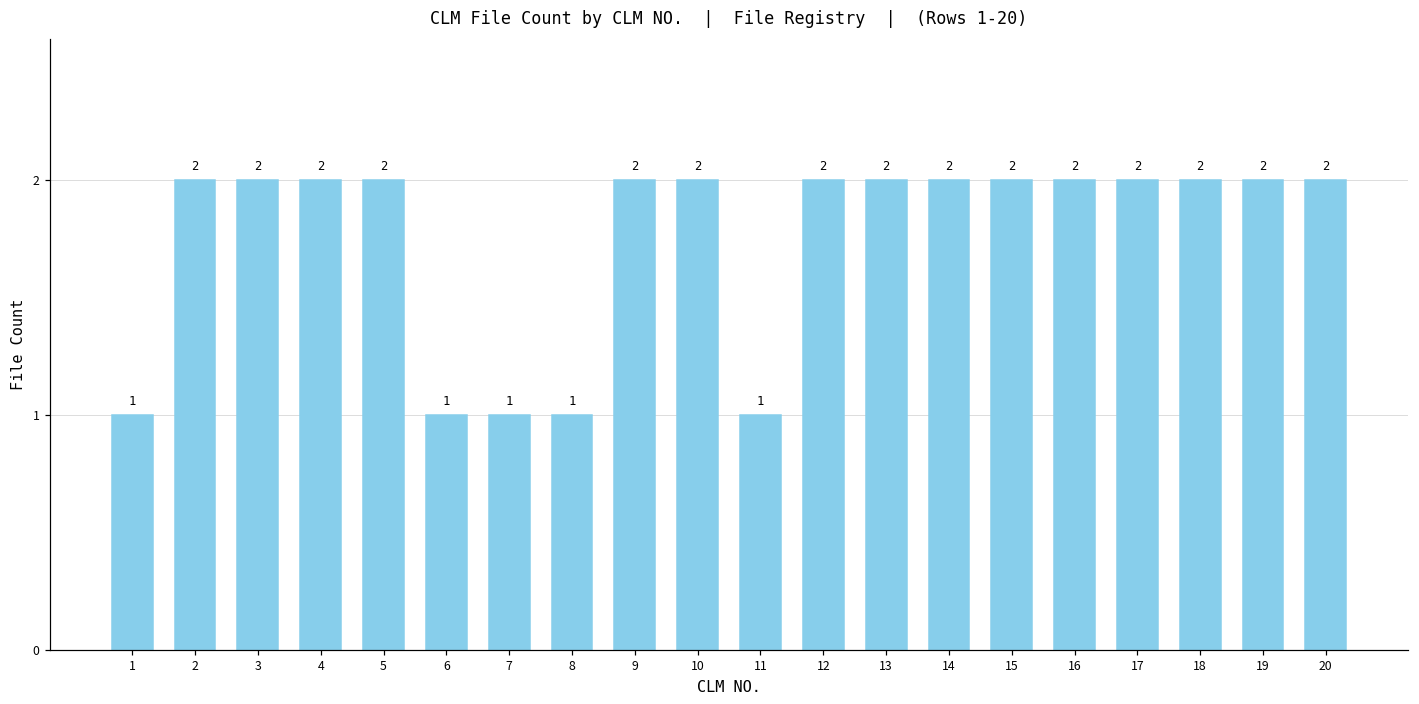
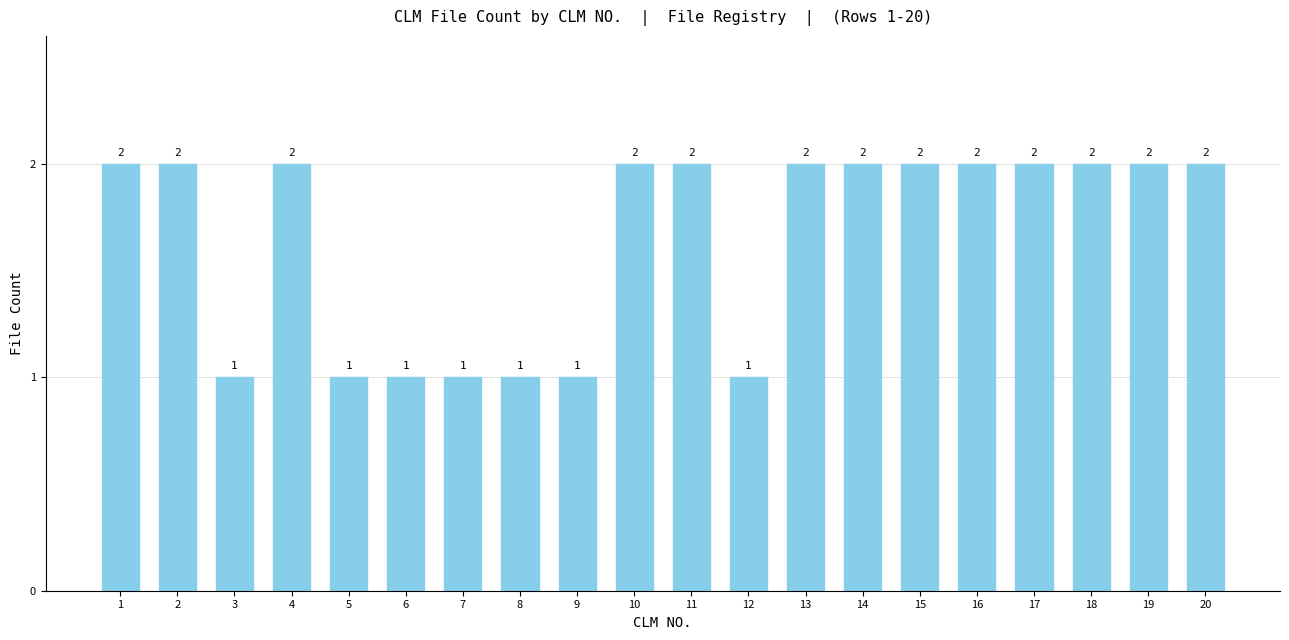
  {
-   "1": 1,
+   "1": 2,
    "2": 2,
-   "3": 2,
+   "3": 1,
    "4": 2,
-   "5": 2,
+   "5": 1,
    "6": 1,
    "7": 1,
    "8": 1,
-   "9": 2,
+   "9": 1,
    "10": 2,
-   "11": 1,
-   "12": 2,
+   "11": 2,
+   "12": 1,
    "13": 2,
    "14": 2,
    "15": 2,
    "16": 2,
    "17": 2,
    "18": 2,
    "19": 2,
    "20": 2
  }
